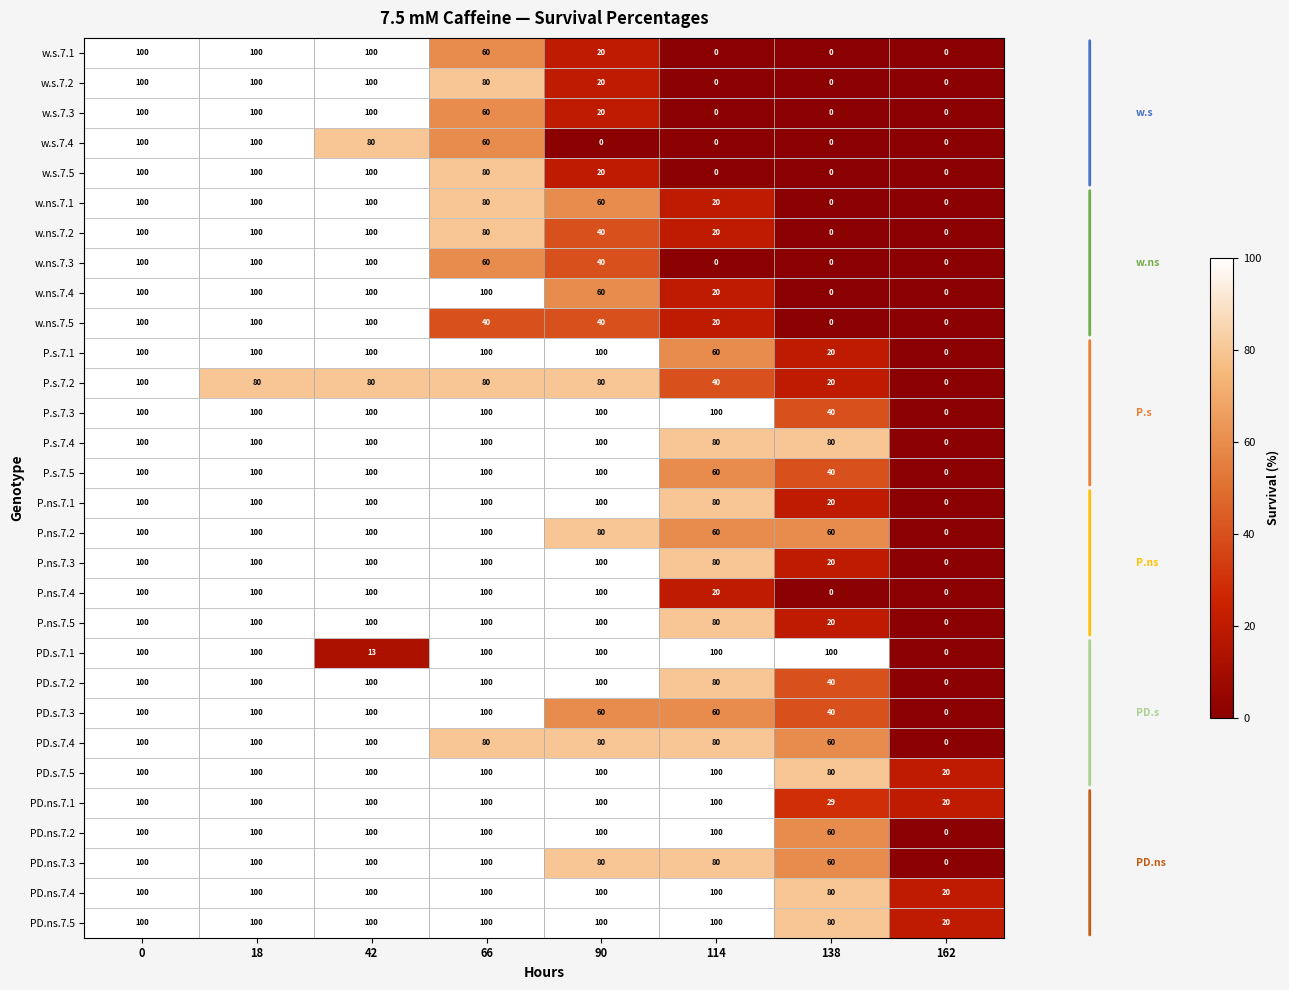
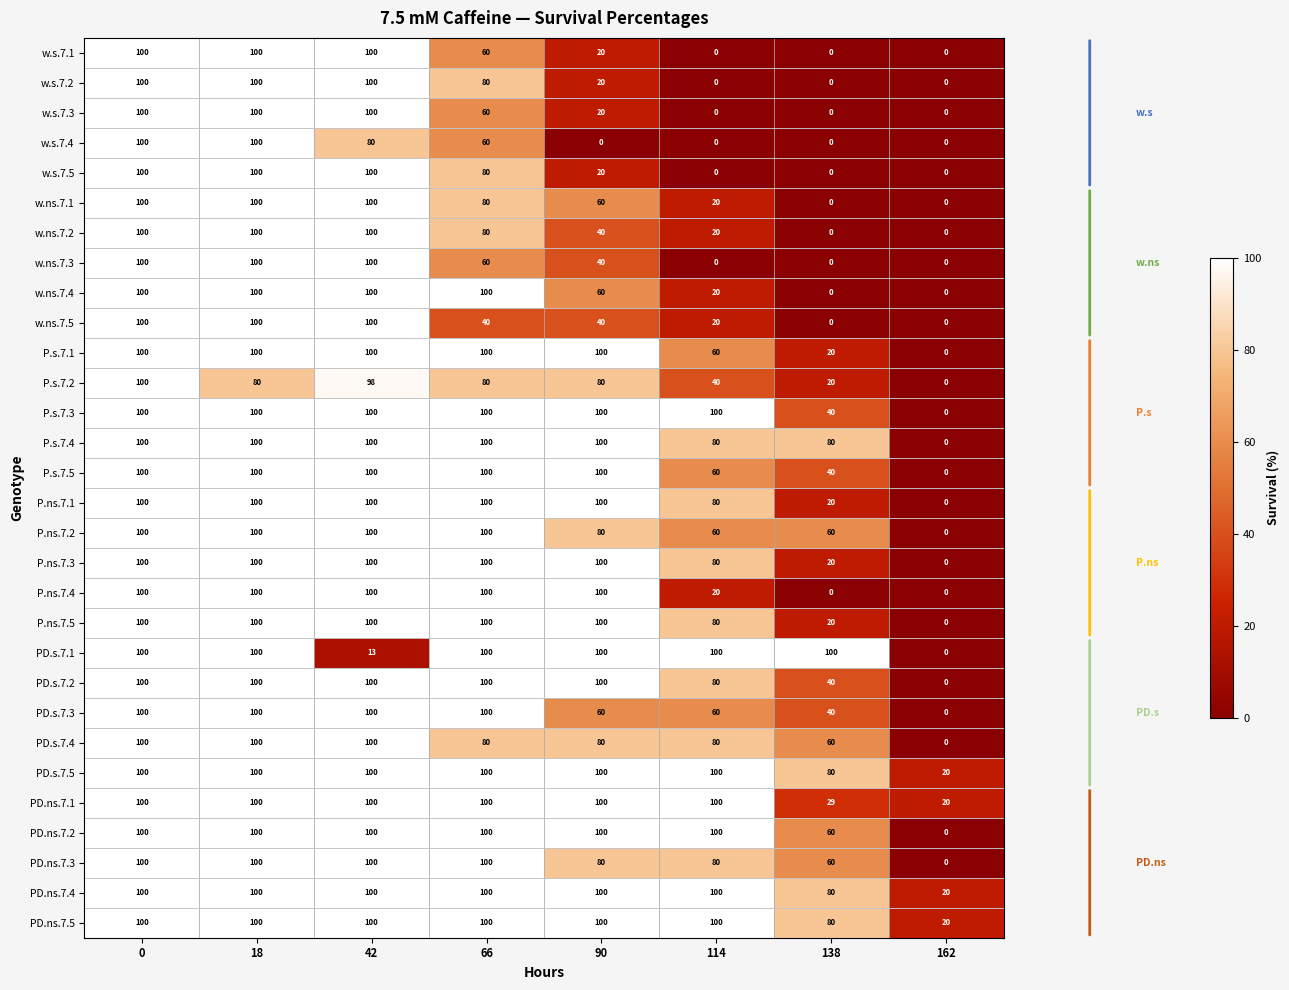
  {
    "P.s.7.2": {
      "0": 100,
      "18": 80,
-     "42": 80,
+     "42": 98,
      "66": 80,
      "90": 80,
      "114": 40,
      "138": 20,
      "162": 0
    }
  }
